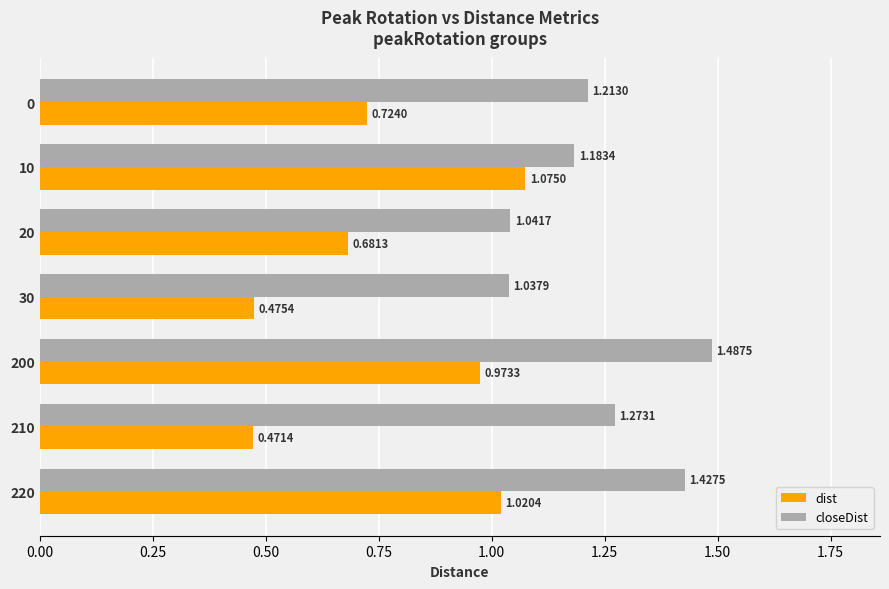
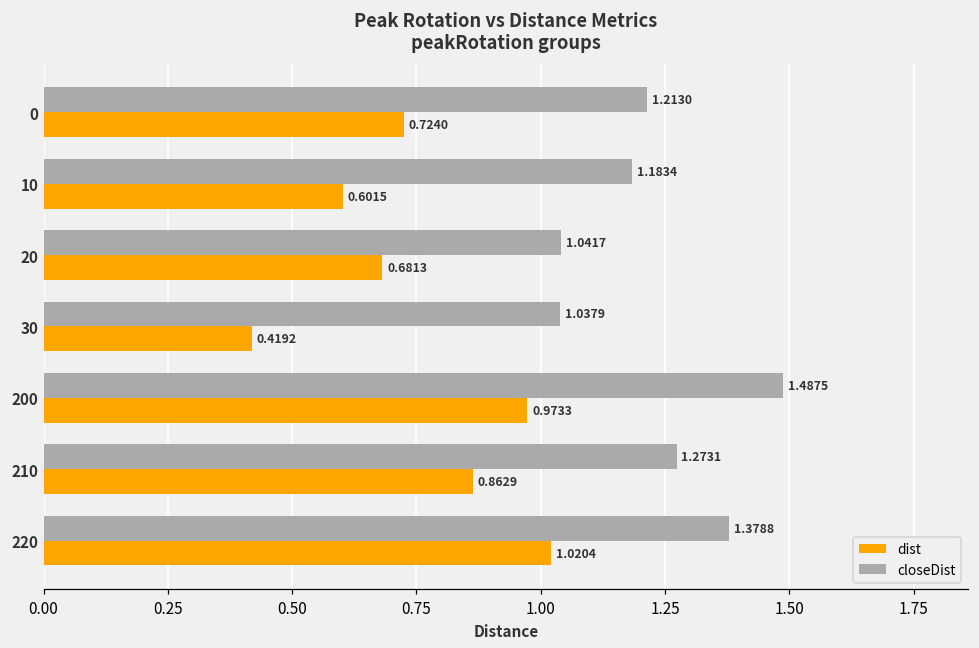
  {
    "dist": {
      "0": 0.7240,
-     "10": 1.0750,
+     "10": 0.6015,
      "20": 0.6813,
-     "30": 0.4754,
+     "30": 0.4192,
      "200": 0.9733,
-     "210": 0.4714,
+     "210": 0.8629,
      "220": 1.0204
    },
    "closeDist": {
      "0": 1.2130,
      "10": 1.1834,
      "20": 1.0417,
      "30": 1.0379,
      "200": 1.4875,
      "210": 1.2731,
-     "220": 1.4275
+     "220": 1.3788
    }
  }
